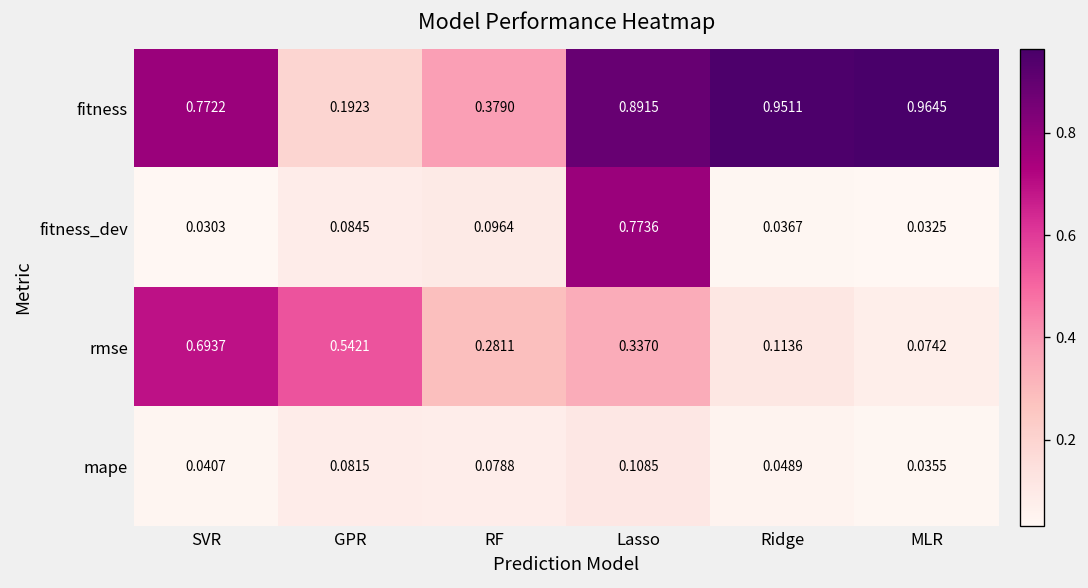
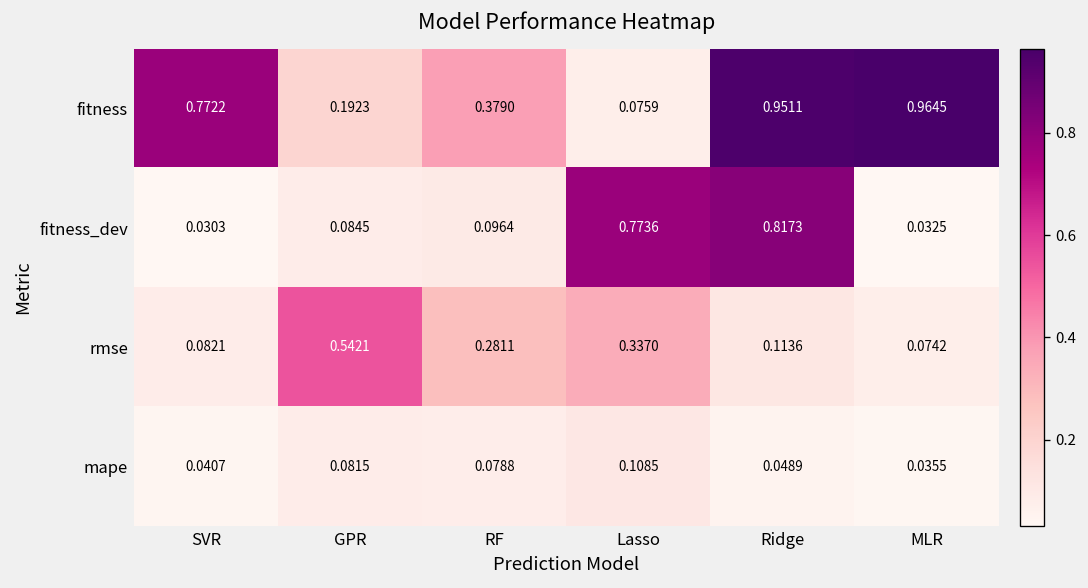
  {
    "fitness": {
      "SVR": 0.7722,
      "GPR": 0.1923,
      "RF": 0.3790,
-     "Lasso": 0.8915,
+     "Lasso": 0.0759,
      "Ridge": 0.9511,
      "MLR": 0.9645
    },
    "fitness_dev": {
      "SVR": 0.0303,
      "GPR": 0.0845,
      "RF": 0.0964,
      "Lasso": 0.7736,
-     "Ridge": 0.0367,
+     "Ridge": 0.8173,
      "MLR": 0.0325
    },
    "rmse": {
-     "SVR": 0.6937,
+     "SVR": 0.0821,
      "GPR": 0.5421,
      "RF": 0.2811,
      "Lasso": 0.3370,
      "Ridge": 0.1136,
      "MLR": 0.0742
    },
    "mape": {
      "SVR": 0.0407,
      "GPR": 0.0815,
      "RF": 0.0788,
      "Lasso": 0.1085,
      "Ridge": 0.0489,
      "MLR": 0.0355
    }
  }
